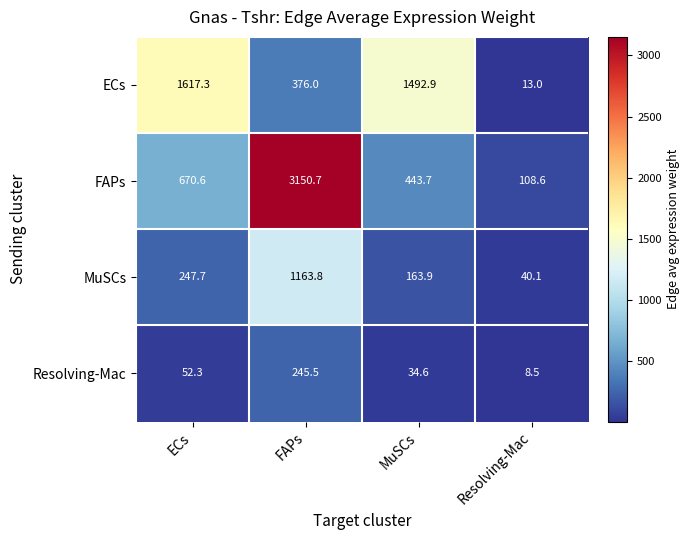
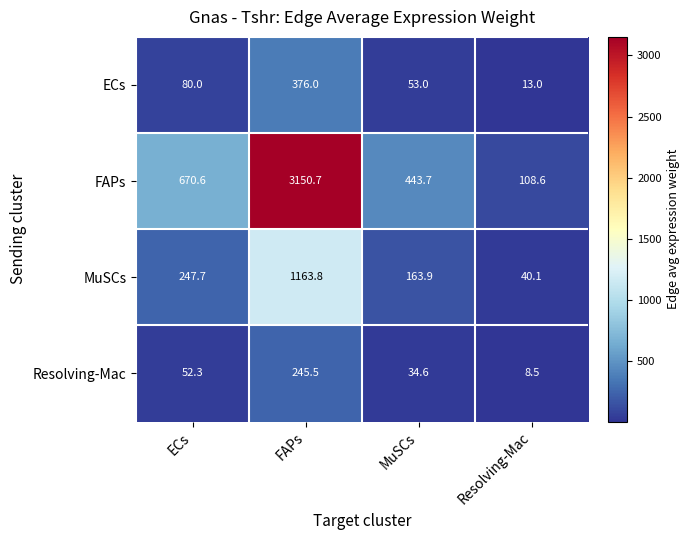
  {
    "ECs": {
-     "ECs": 1617.3,
+     "ECs": 80.0,
      "FAPs": 376.0,
-     "MuSCs": 1492.9,
+     "MuSCs": 53.0,
      "Resolving-Mac": 13.0
    },
    "FAPs": {
      "ECs": 670.6,
      "FAPs": 3150.7,
      "MuSCs": 443.7,
      "Resolving-Mac": 108.6
    },
    "MuSCs": {
      "ECs": 247.7,
      "FAPs": 1163.8,
      "MuSCs": 163.9,
      "Resolving-Mac": 40.1
    },
    "Resolving-Mac": {
      "ECs": 52.3,
      "FAPs": 245.5,
      "MuSCs": 34.6,
      "Resolving-Mac": 8.5
    }
  }
